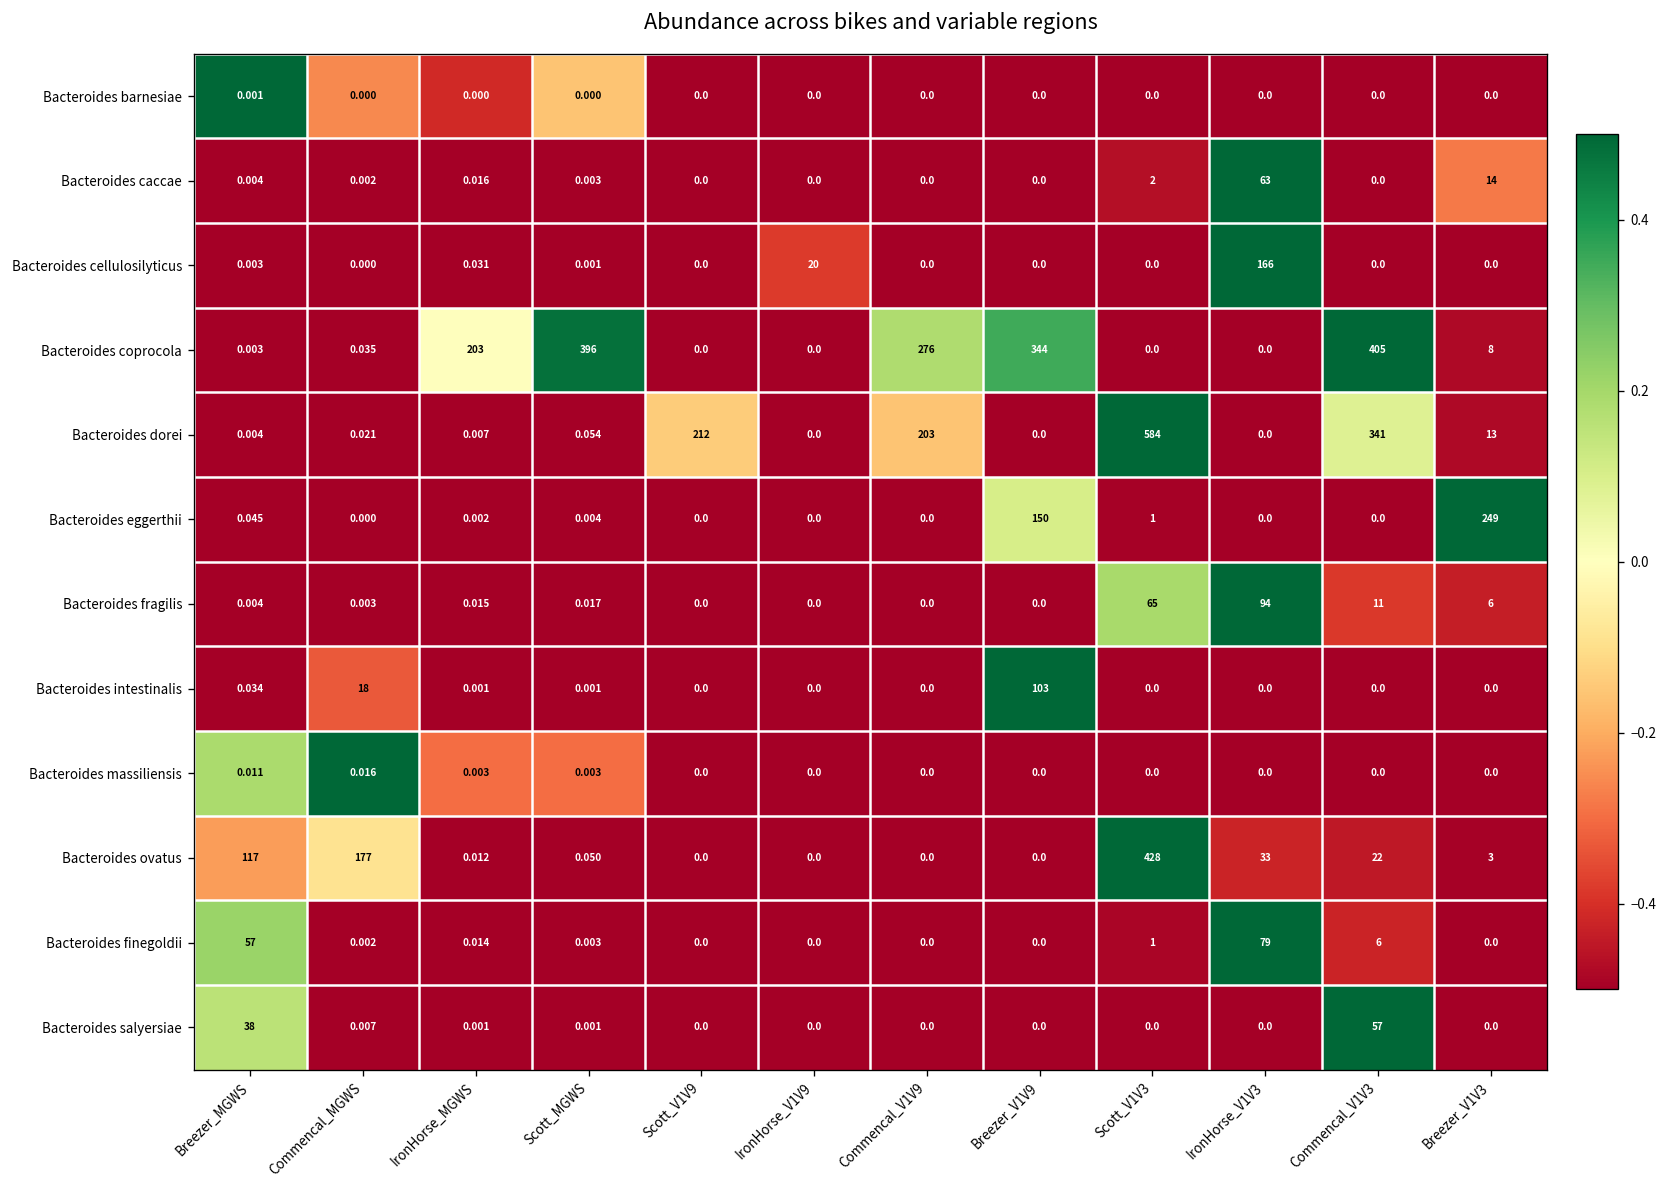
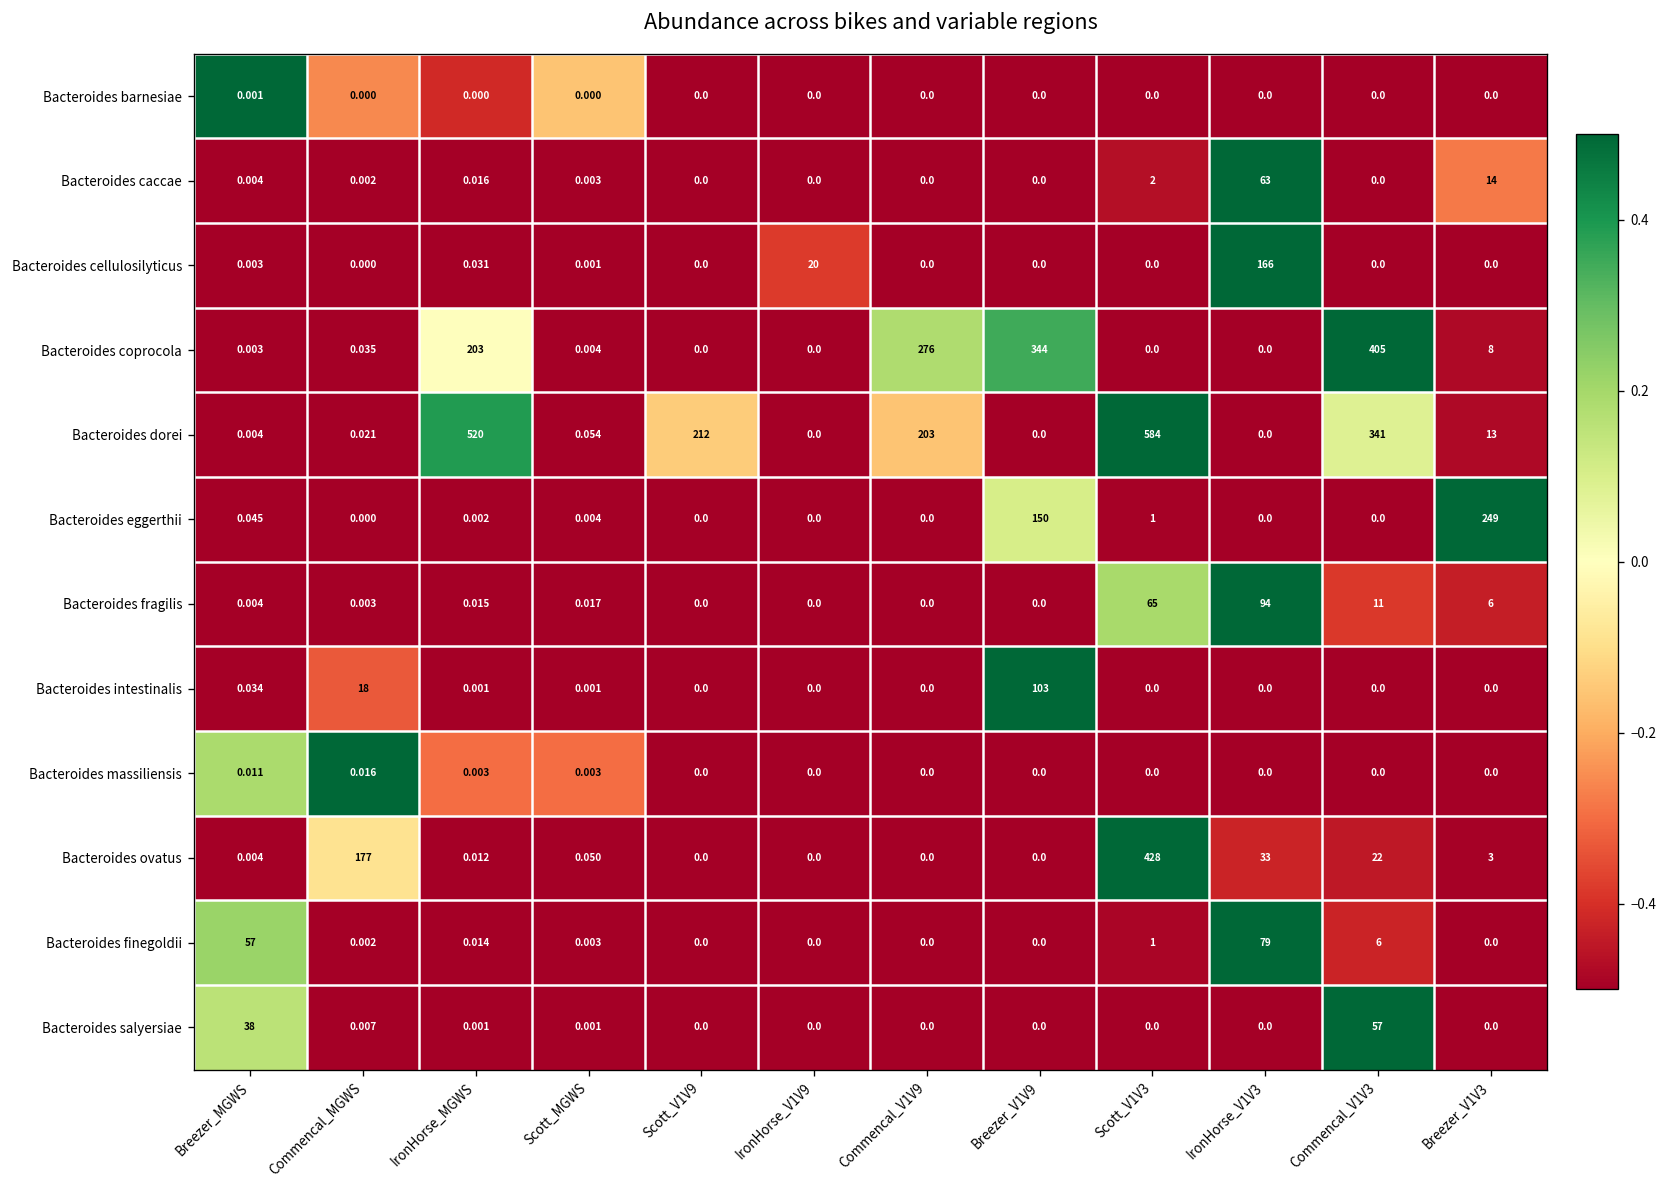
  {
    "Bacteroides barnesiae": {
      "Breezer_MGWS": 0.001,
      "Commencal_MGWS": 0.000,
      "IronHorse_MGWS": 0.000,
      "Scott_MGWS": 0.000,
      "Scott_V1V9": 0.0,
      "IronHorse_V1V9": 0.0,
      "Commencal_V1V9": 0.0,
      "Breezer_V1V9": 0.0,
      "Scott_V1V3": 0.0,
      "IronHorse_V1V3": 0.0,
      "Commencal_V1V3": 0.0,
      "Breezer_V1V3": 0.0
    },
    "Bacteroides caccae": {
      "Breezer_MGWS": 0.004,
      "Commencal_MGWS": 0.002,
      "IronHorse_MGWS": 0.016,
      "Scott_MGWS": 0.003,
      "Scott_V1V9": 0.0,
      "IronHorse_V1V9": 0.0,
      "Commencal_V1V9": 0.0,
      "Breezer_V1V9": 0.0,
      "Scott_V1V3": 2,
      "IronHorse_V1V3": 63,
      "Commencal_V1V3": 0.0,
      "Breezer_V1V3": 14
    },
    "Bacteroides cellulosilyticus": {
      "Breezer_MGWS": 0.003,
      "Commencal_MGWS": 0.000,
      "IronHorse_MGWS": 0.031,
      "Scott_MGWS": 0.001,
      "Scott_V1V9": 0.0,
      "IronHorse_V1V9": 20,
      "Commencal_V1V9": 0.0,
      "Breezer_V1V9": 0.0,
      "Scott_V1V3": 0.0,
      "IronHorse_V1V3": 166,
      "Commencal_V1V3": 0.0,
      "Breezer_V1V3": 0.0
    },
    "Bacteroides coprocola": {
      "Breezer_MGWS": 0.003,
      "Commencal_MGWS": 0.035,
      "IronHorse_MGWS": 203,
-     "Scott_MGWS": 396,
+     "Scott_MGWS": 0.004,
      "Scott_V1V9": 0.0,
      "IronHorse_V1V9": 0.0,
      "Commencal_V1V9": 276,
      "Breezer_V1V9": 344,
      "Scott_V1V3": 0.0,
      "IronHorse_V1V3": 0.0,
      "Commencal_V1V3": 405,
      "Breezer_V1V3": 8
    },
    "Bacteroides dorei": {
      "Breezer_MGWS": 0.004,
      "Commencal_MGWS": 0.021,
-     "IronHorse_MGWS": 0.007,
+     "IronHorse_MGWS": 520,
      "Scott_MGWS": 0.054,
      "Scott_V1V9": 212,
      "IronHorse_V1V9": 0.0,
      "Commencal_V1V9": 203,
      "Breezer_V1V9": 0.0,
      "Scott_V1V3": 584,
      "IronHorse_V1V3": 0.0,
      "Commencal_V1V3": 341,
      "Breezer_V1V3": 13
    },
    "Bacteroides eggerthii": {
      "Breezer_MGWS": 0.045,
      "Commencal_MGWS": 0.000,
      "IronHorse_MGWS": 0.002,
      "Scott_MGWS": 0.004,
      "Scott_V1V9": 0.0,
      "IronHorse_V1V9": 0.0,
      "Commencal_V1V9": 0.0,
      "Breezer_V1V9": 150,
      "Scott_V1V3": 1,
      "IronHorse_V1V3": 0.0,
      "Commencal_V1V3": 0.0,
      "Breezer_V1V3": 249
    },
    "Bacteroides fragilis": {
      "Breezer_MGWS": 0.004,
      "Commencal_MGWS": 0.003,
      "IronHorse_MGWS": 0.015,
      "Scott_MGWS": 0.017,
      "Scott_V1V9": 0.0,
      "IronHorse_V1V9": 0.0,
      "Commencal_V1V9": 0.0,
      "Breezer_V1V9": 0.0,
      "Scott_V1V3": 65,
      "IronHorse_V1V3": 94,
      "Commencal_V1V3": 11,
      "Breezer_V1V3": 6
    },
    "Bacteroides intestinalis": {
      "Breezer_MGWS": 0.034,
      "Commencal_MGWS": 18,
      "IronHorse_MGWS": 0.001,
      "Scott_MGWS": 0.001,
      "Scott_V1V9": 0.0,
      "IronHorse_V1V9": 0.0,
      "Commencal_V1V9": 0.0,
      "Breezer_V1V9": 103,
      "Scott_V1V3": 0.0,
      "IronHorse_V1V3": 0.0,
      "Commencal_V1V3": 0.0,
      "Breezer_V1V3": 0.0
    },
    "Bacteroides massiliensis": {
      "Breezer_MGWS": 0.011,
      "Commencal_MGWS": 0.016,
      "IronHorse_MGWS": 0.003,
      "Scott_MGWS": 0.003,
      "Scott_V1V9": 0.0,
      "IronHorse_V1V9": 0.0,
      "Commencal_V1V9": 0.0,
      "Breezer_V1V9": 0.0,
      "Scott_V1V3": 0.0,
      "IronHorse_V1V3": 0.0,
      "Commencal_V1V3": 0.0,
      "Breezer_V1V3": 0.0
    },
    "Bacteroides ovatus": {
-     "Breezer_MGWS": 117,
+     "Breezer_MGWS": 0.004,
      "Commencal_MGWS": 177,
      "IronHorse_MGWS": 0.012,
      "Scott_MGWS": 0.050,
      "Scott_V1V9": 0.0,
      "IronHorse_V1V9": 0.0,
      "Commencal_V1V9": 0.0,
      "Breezer_V1V9": 0.0,
      "Scott_V1V3": 428,
      "IronHorse_V1V3": 33,
      "Commencal_V1V3": 22,
      "Breezer_V1V3": 3
    },
    "Bacteroides finegoldii": {
      "Breezer_MGWS": 57,
      "Commencal_MGWS": 0.002,
      "IronHorse_MGWS": 0.014,
      "Scott_MGWS": 0.003,
      "Scott_V1V9": 0.0,
      "IronHorse_V1V9": 0.0,
      "Commencal_V1V9": 0.0,
      "Breezer_V1V9": 0.0,
      "Scott_V1V3": 1,
      "IronHorse_V1V3": 79,
      "Commencal_V1V3": 6,
      "Breezer_V1V3": 0.0
    },
    "Bacteroides salyersiae": {
      "Breezer_MGWS": 38,
      "Commencal_MGWS": 0.007,
      "IronHorse_MGWS": 0.001,
      "Scott_MGWS": 0.001,
      "Scott_V1V9": 0.0,
      "IronHorse_V1V9": 0.0,
      "Commencal_V1V9": 0.0,
      "Breezer_V1V9": 0.0,
      "Scott_V1V3": 0.0,
      "IronHorse_V1V3": 0.0,
      "Commencal_V1V3": 57,
      "Breezer_V1V3": 0.0
    }
  }
